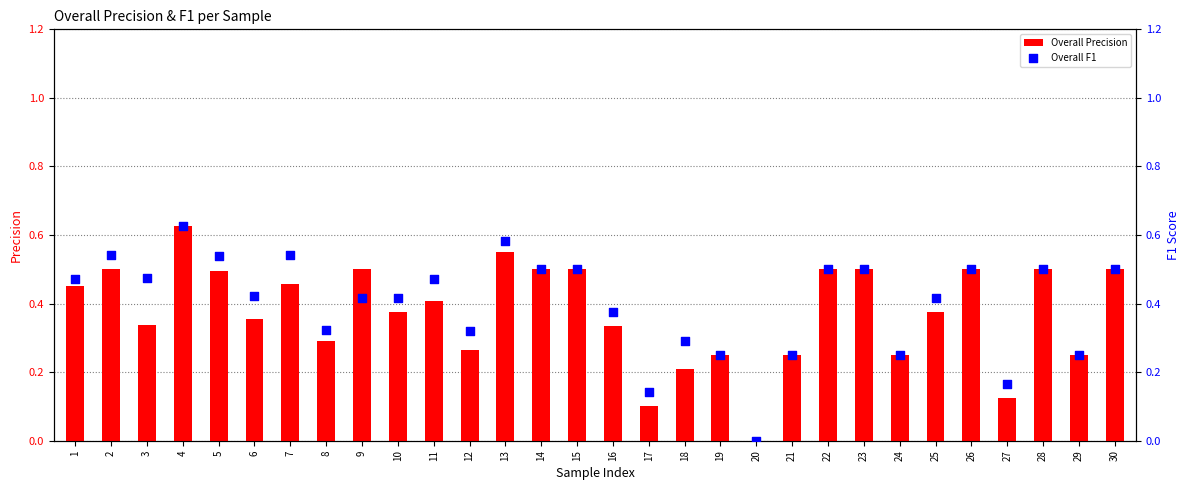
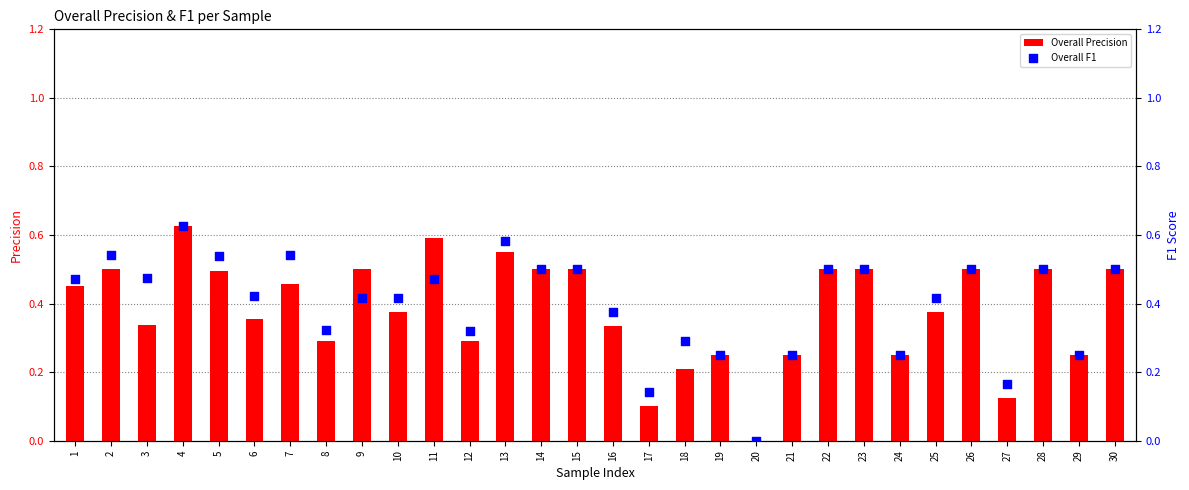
  {
    "Overall Precision": {
      "1": 0.45,
      "2": 0.50,
      "3": 0.34,
      "4": 0.63,
      "5": 0.49,
      "6": 0.35,
      "7": 0.46,
      "8": 0.29,
      "9": 0.50,
      "10": 0.38,
-     "11": 0.41,
-     "12": 0.26,
+     "11": 0.59,
+     "12": 0.29,
      "13": 0.55,
      "14": 0.50,
      "15": 0.50,
      "16": 0.33,
      "17": 0.10,
      "18": 0.21,
      "19": 0.25,
      "20": 0.00,
      "21": 0.25,
      "22": 0.50,
      "23": 0.50,
      "24": 0.25,
      "25": 0.38,
      "26": 0.50,
      "27": 0.13,
      "28": 0.50,
      "29": 0.25,
      "30": 0.50
    }
  }
